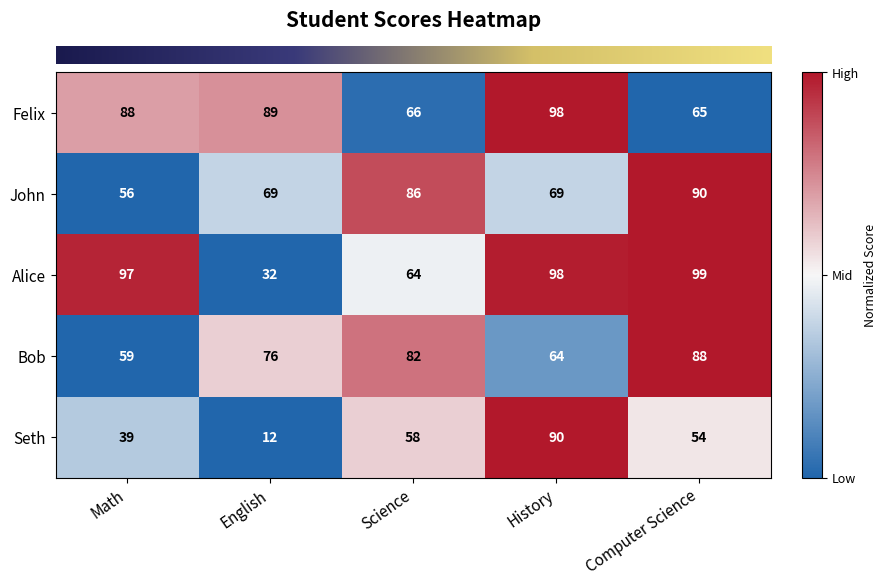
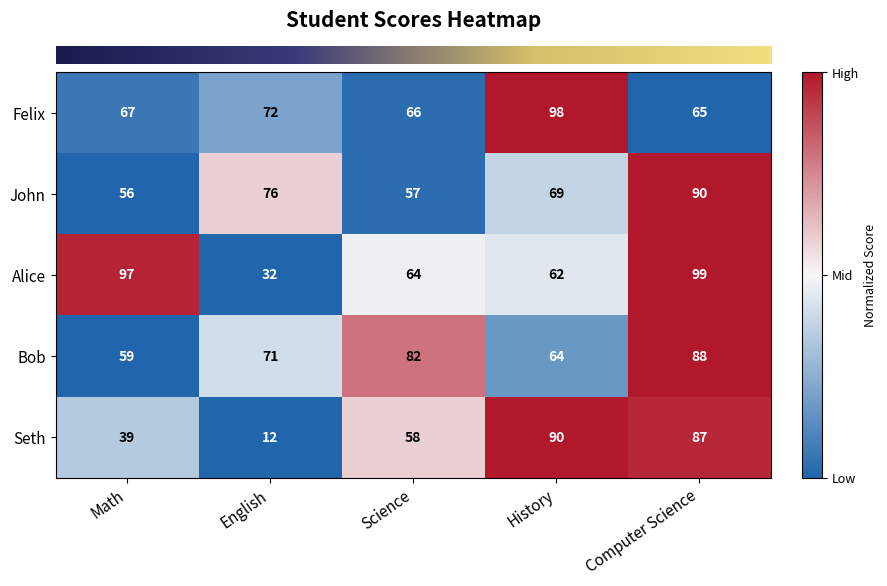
  {
    "Felix": {
-     "Math": 88,
-     "English": 89,
+     "Math": 67,
+     "English": 72,
      "Science": 66,
      "History": 98,
      "Computer Science": 65
    },
    "John": {
      "Math": 56,
-     "English": 69,
-     "Science": 86,
+     "English": 76,
+     "Science": 57,
      "History": 69,
      "Computer Science": 90
    },
    "Alice": {
      "Math": 97,
      "English": 32,
      "Science": 64,
-     "History": 98,
+     "History": 62,
      "Computer Science": 99
    },
    "Bob": {
      "Math": 59,
-     "English": 76,
+     "English": 71,
      "Science": 82,
      "History": 64,
      "Computer Science": 88
    },
    "Seth": {
      "Math": 39,
      "English": 12,
      "Science": 58,
      "History": 90,
-     "Computer Science": 54
+     "Computer Science": 87
    }
  }
